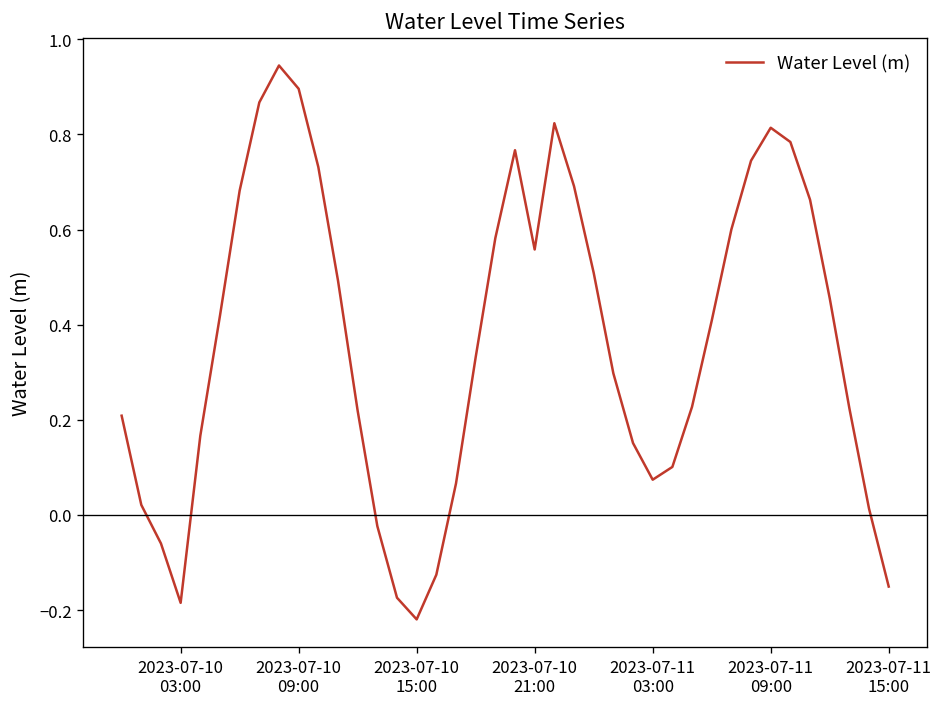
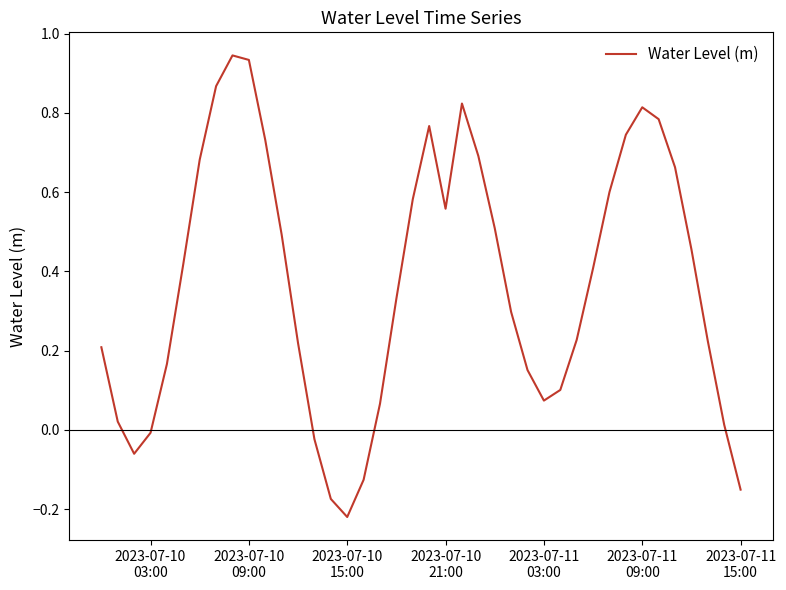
  {
-   "2023-07-10 03:00": -0.18,
-   "2023-07-10 09:00": 0.90,
+   "2023-07-10 03:00": -0.01,
+   "2023-07-10 09:00": 0.93,
    "2023-07-10 15:00": -0.22,
    "2023-07-10 21:00": 0.56,
    "2023-07-11 03:00": 0.07,
    "2023-07-11 09:00": 0.81,
    "2023-07-11 15:00": -0.15
  }
